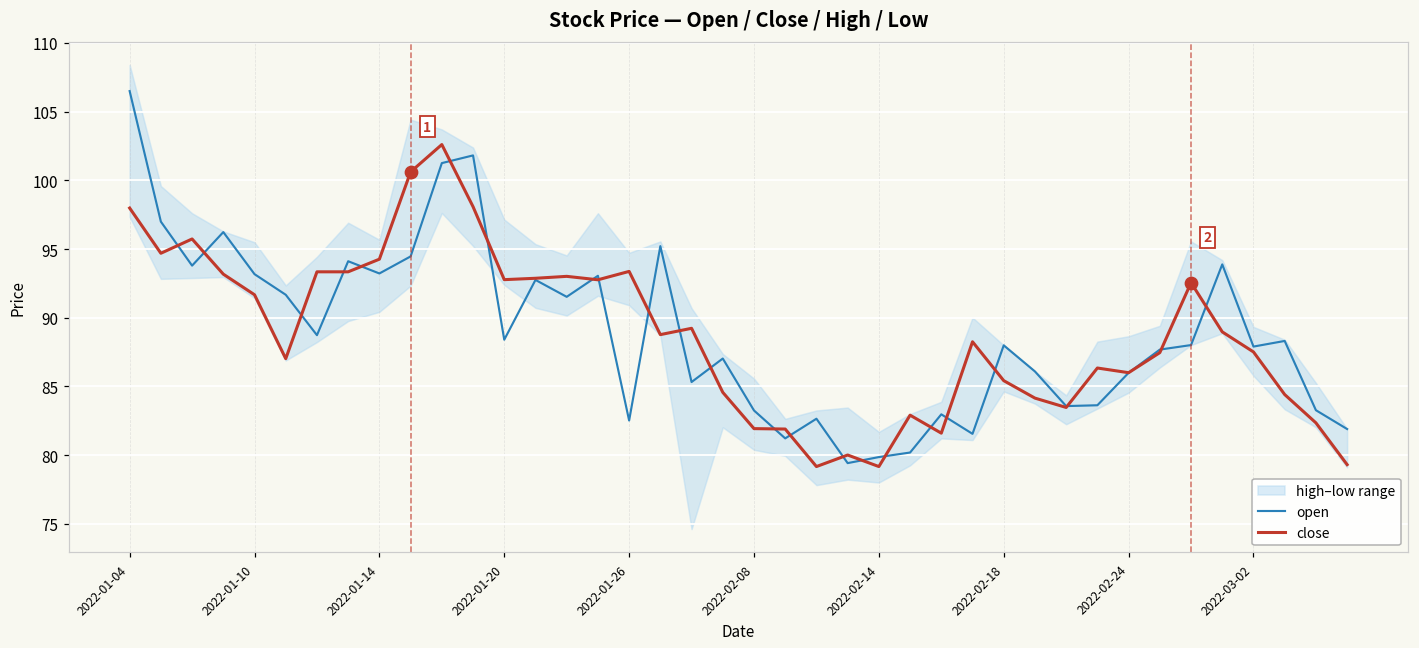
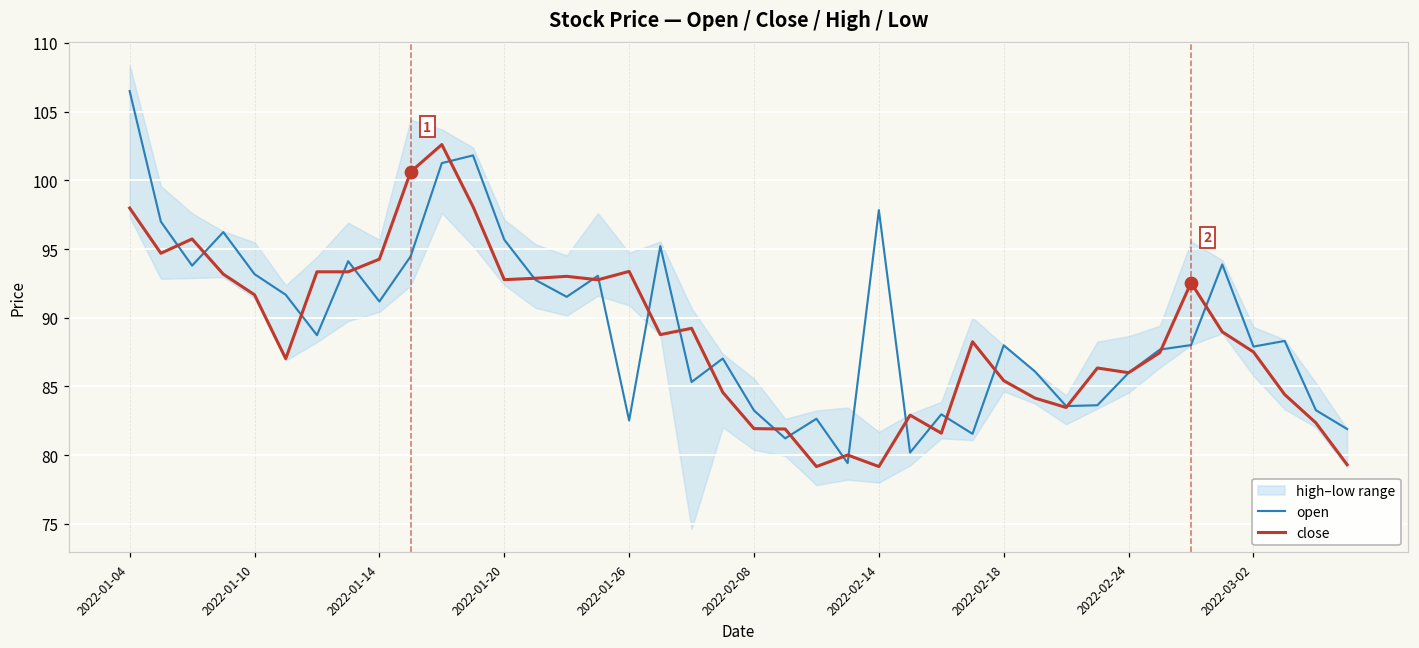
  {
    "open": {
      "2022-01-04": 106.5,
      "2022-01-10": 93.2,
-     "2022-01-14": 93.2,
-     "2022-01-20": 88.4,
+     "2022-01-14": 91.2,
+     "2022-01-20": 95.7,
      "2022-01-26": 82.5,
      "2022-02-08": 83.3,
-     "2022-02-14": 79.9,
+     "2022-02-14": 97.8,
      "2022-03-02": 87.9
    }
  }
